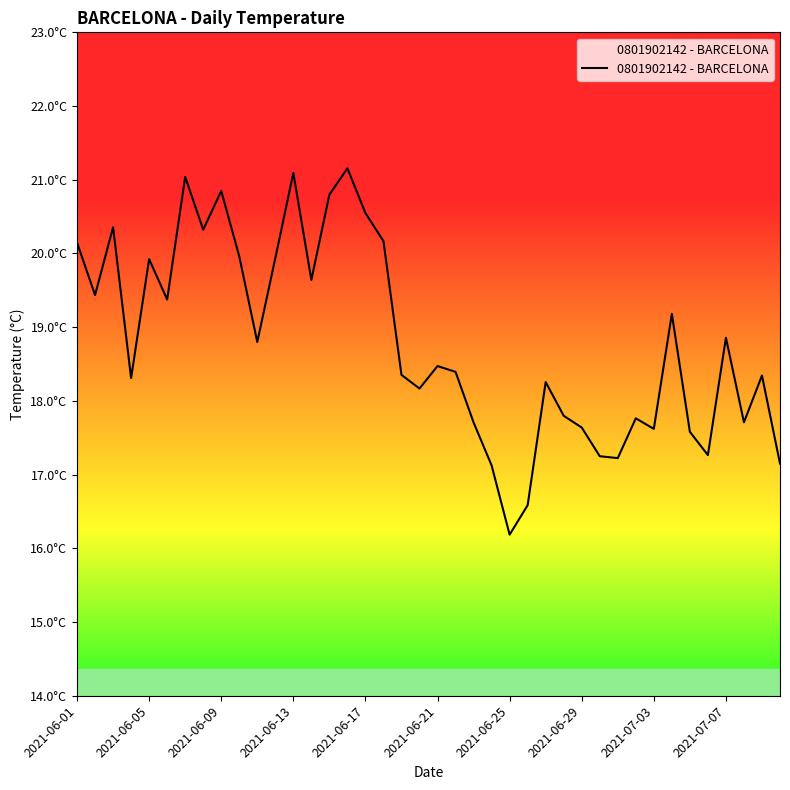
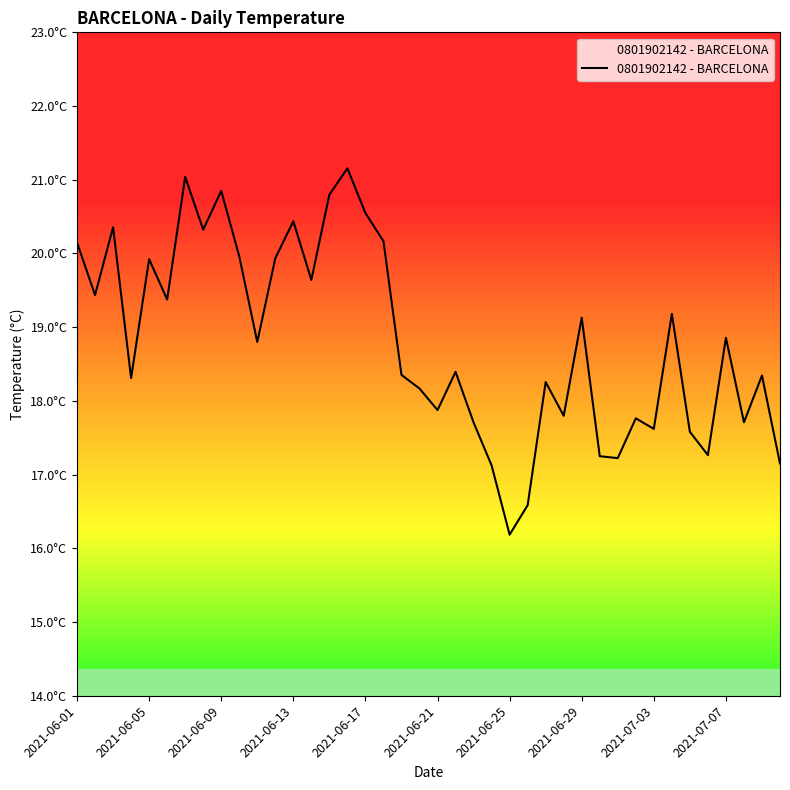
  {
    "2021-06-01": "20.1°C",
    "2021-06-05": "19.9°C",
    "2021-06-09": "20.8°C",
-   "2021-06-13": "21.1°C",
+   "2021-06-13": "20.4°C",
    "2021-06-17": "20.5°C",
-   "2021-06-21": "18.5°C",
+   "2021-06-21": "17.9°C",
    "2021-06-25": "16.2°C",
-   "2021-06-29": "17.6°C",
+   "2021-06-29": "19.1°C",
    "2021-07-03": "17.6°C",
    "2021-07-07": "18.9°C"
  }
